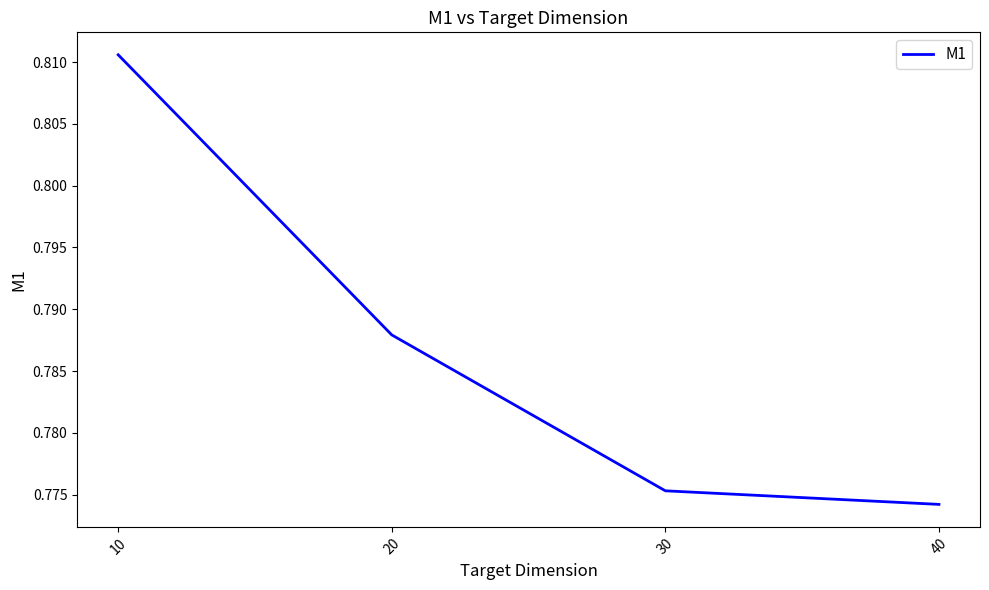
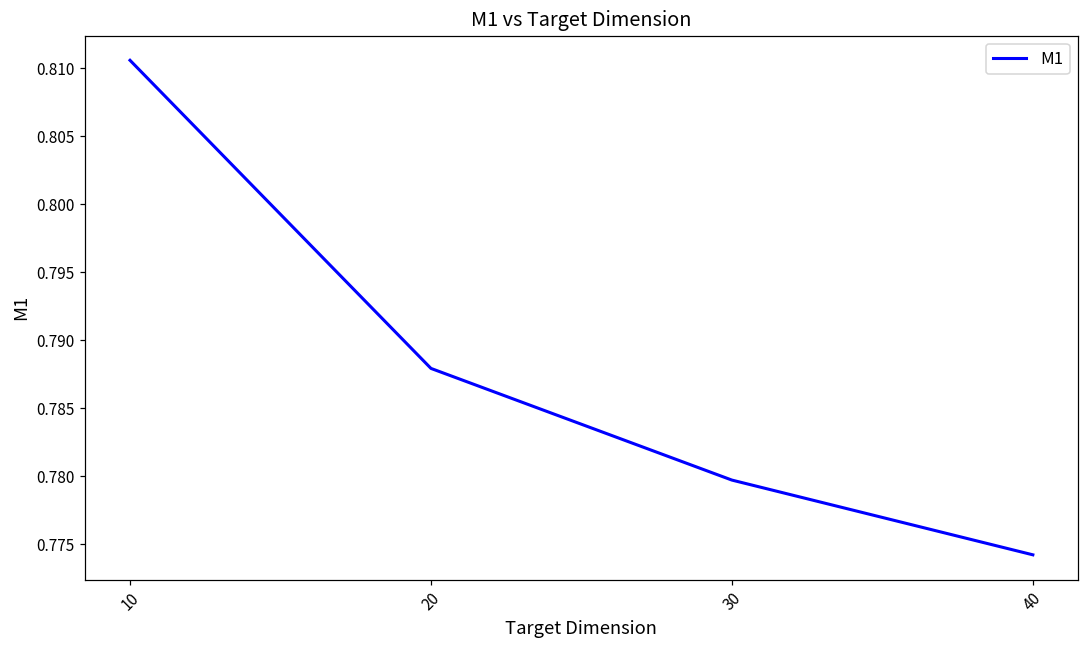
  {
    "10": 0.8106,
    "20": 0.7879,
-   "30": 0.7753,
+   "30": 0.7797,
    "40": 0.7742
  }
